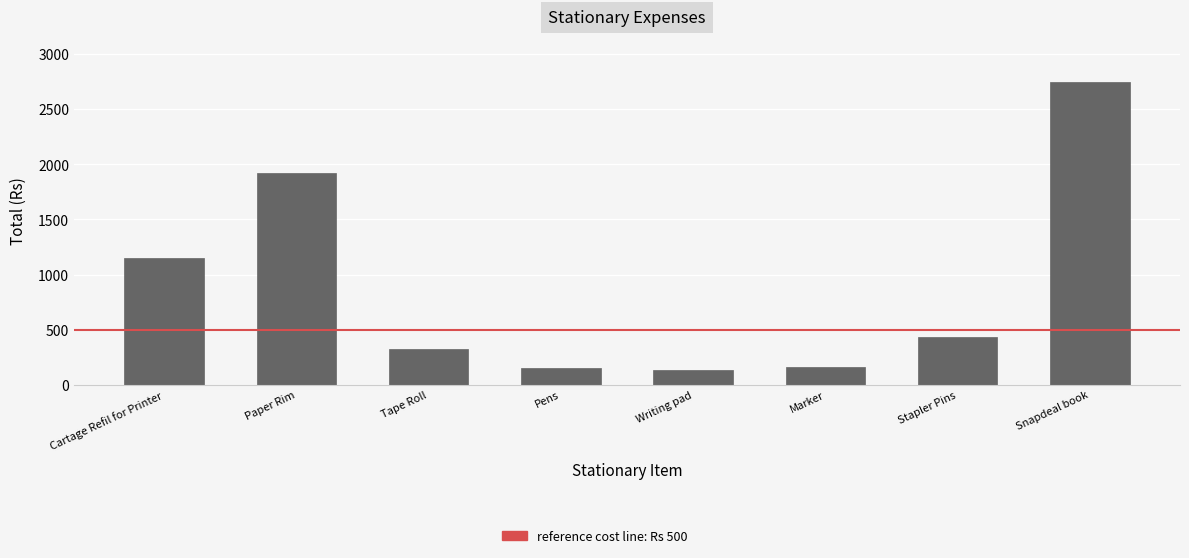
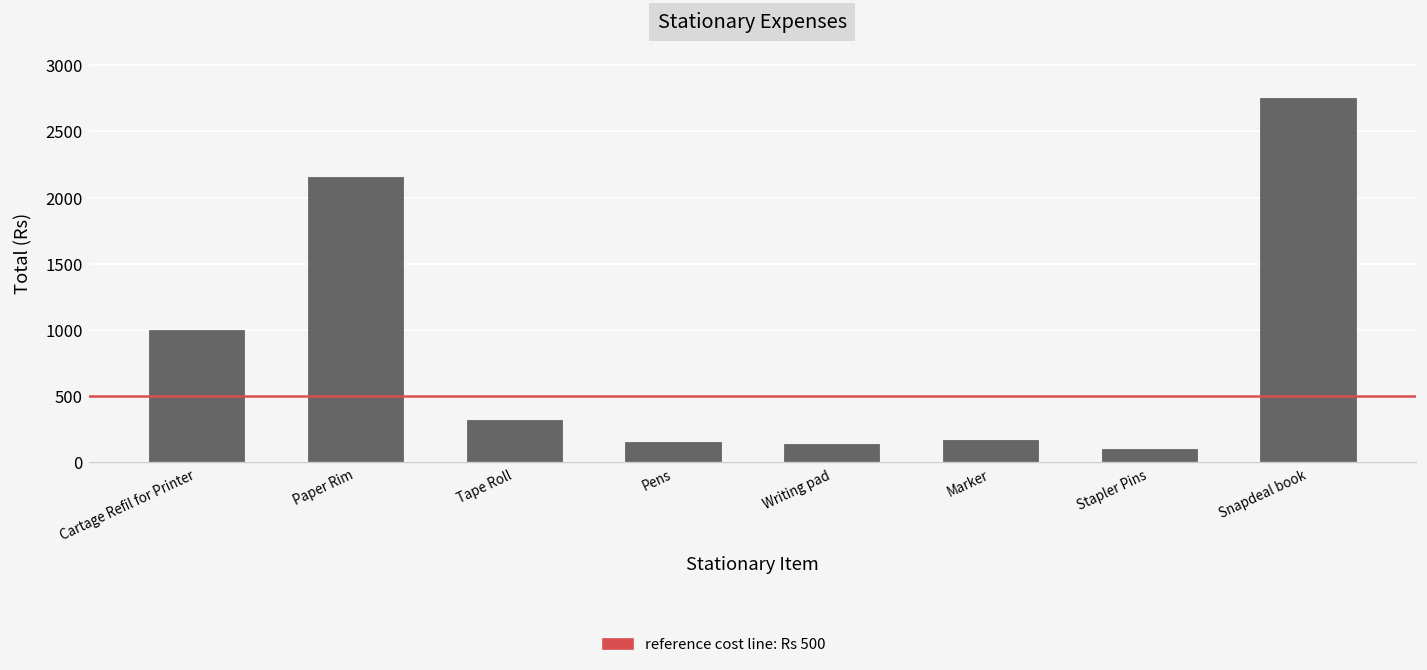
  {
-   "Cartage Refil for Printer": 1150,
-   "Paper Rim": 1920,
+   "Cartage Refil for Printer": 1000,
+   "Paper Rim": 2150,
    "Tape Roll": 320,
    "Pens": 150,
    "Writing pad": 130,
    "Marker": 170,
-   "Stapler Pins": 440,
+   "Stapler Pins": 100,
    "Snapdeal book": 2750
  }
